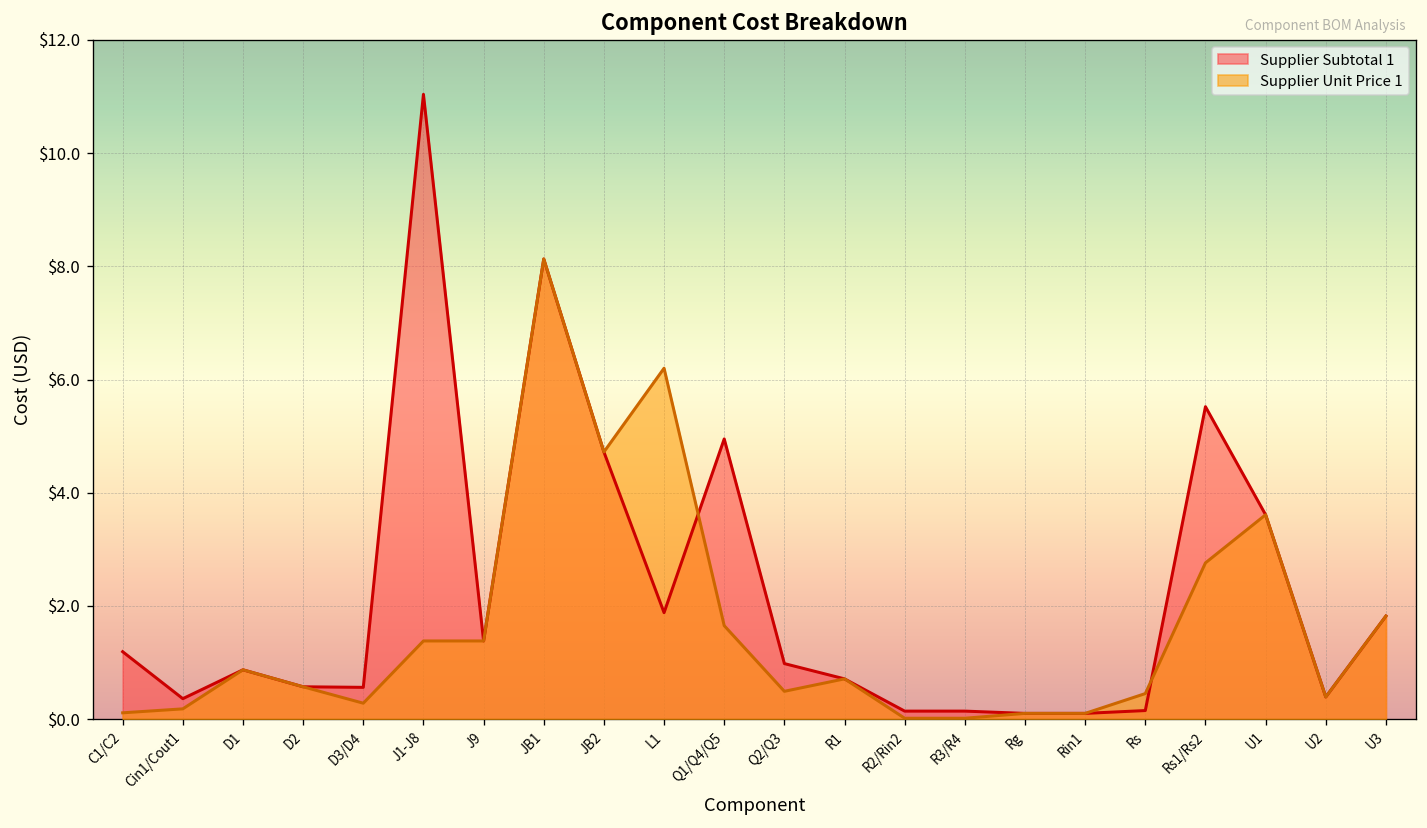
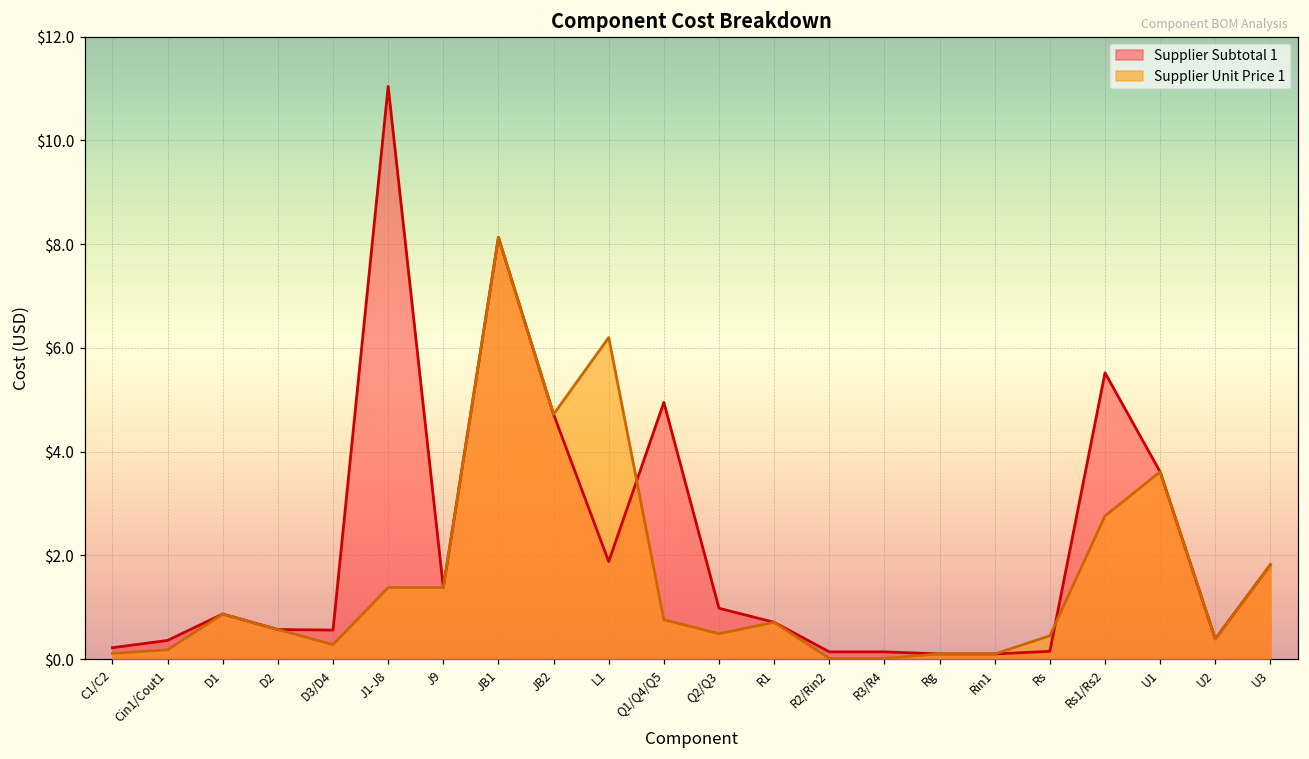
  {
    "Supplier Subtotal 1": {
-     "C1/C2": "$1.2",
+     "C1/C2": "$0.2",
      "Cin1/Cout1": "$0.4",
      "D3/D4": "$0.6",
      "J1-J8": "$11.0",
      "L1": "$1.9",
      "Q1/Q4/Q5": "$5.0",
      "Q2/Q3": "$1.0",
      "R2/Rin2": "$0.1",
      "R3/R4": "$0.1",
      "Rs": "$0.2",
      "Rs1/Rs2": "$5.5"
    },
    "Supplier Unit Price 1": {
      "C1/C2": "$0.1",
      "Cin1/Cout1": "$0.2",
      "D3/D4": "$0.3",
      "J1-J8": "$1.4",
      "L1": "$6.2",
-     "Q1/Q4/Q5": "$1.7",
+     "Q1/Q4/Q5": "$0.8",
      "Q2/Q3": "$0.5",
      "R2/Rin2": "$0.0",
      "R3/R4": "$0.0",
      "Rs": "$0.5",
      "Rs1/Rs2": "$2.8"
    }
  }
